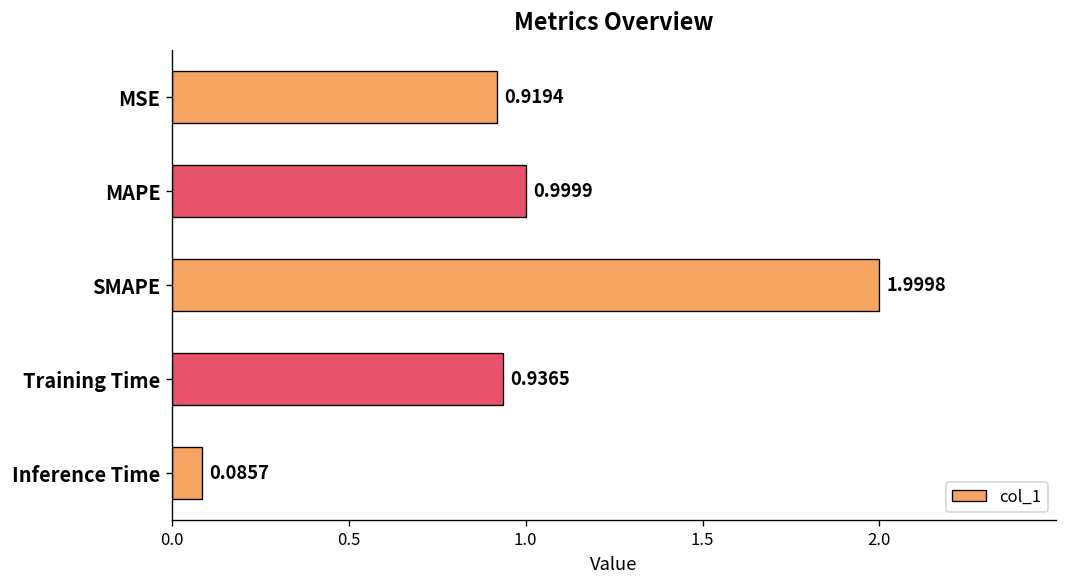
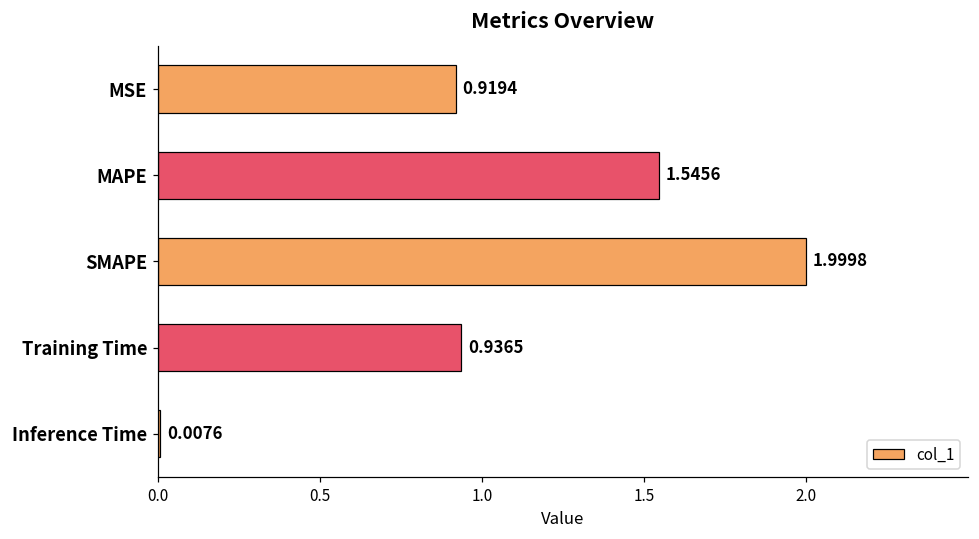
  {
    "MSE": 0.9194,
-   "MAPE": 0.9999,
+   "MAPE": 1.5456,
    "SMAPE": 1.9998,
    "Training Time": 0.9365,
-   "Inference Time": 0.0857
+   "Inference Time": 0.0076
  }
